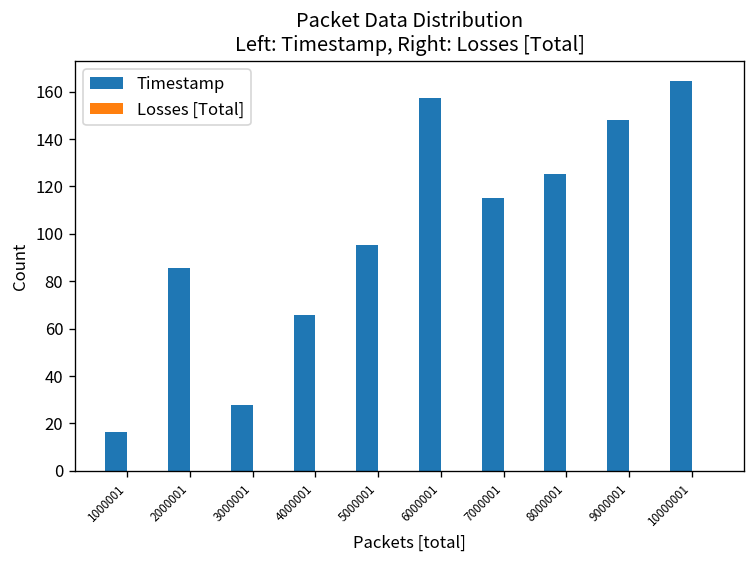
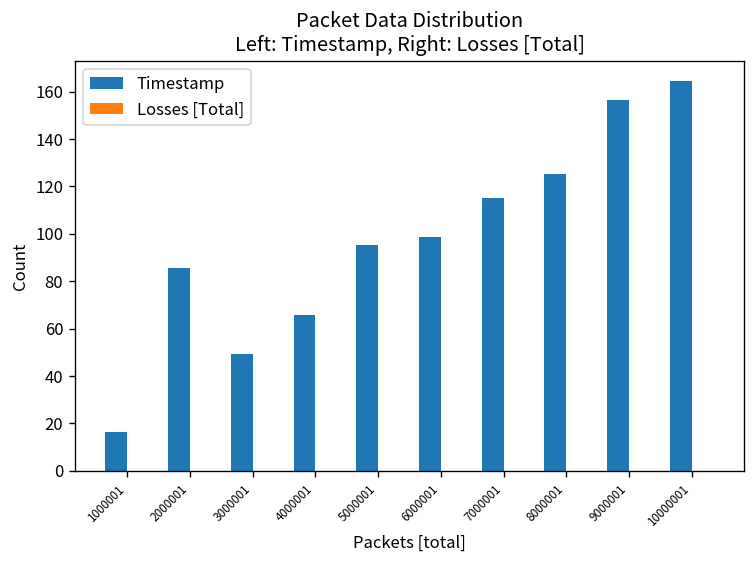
  {
    "Timestamp": {
      "1000001": 16,
      "2000001": 86,
-     "3000001": 28,
+     "3000001": 49,
      "4000001": 66,
      "5000001": 95,
-     "6000001": 157,
+     "6000001": 99,
      "7000001": 115,
      "8000001": 125,
-     "9000001": 148,
+     "9000001": 157,
      "10000001": 165
    },
    "Losses [Total]": {
      "1000001": 0,
      "2000001": 0,
      "3000001": 0,
      "4000001": 0,
      "5000001": 0,
      "6000001": 0,
      "7000001": 0,
      "8000001": 0,
      "9000001": 0,
      "10000001": 0
    }
  }
